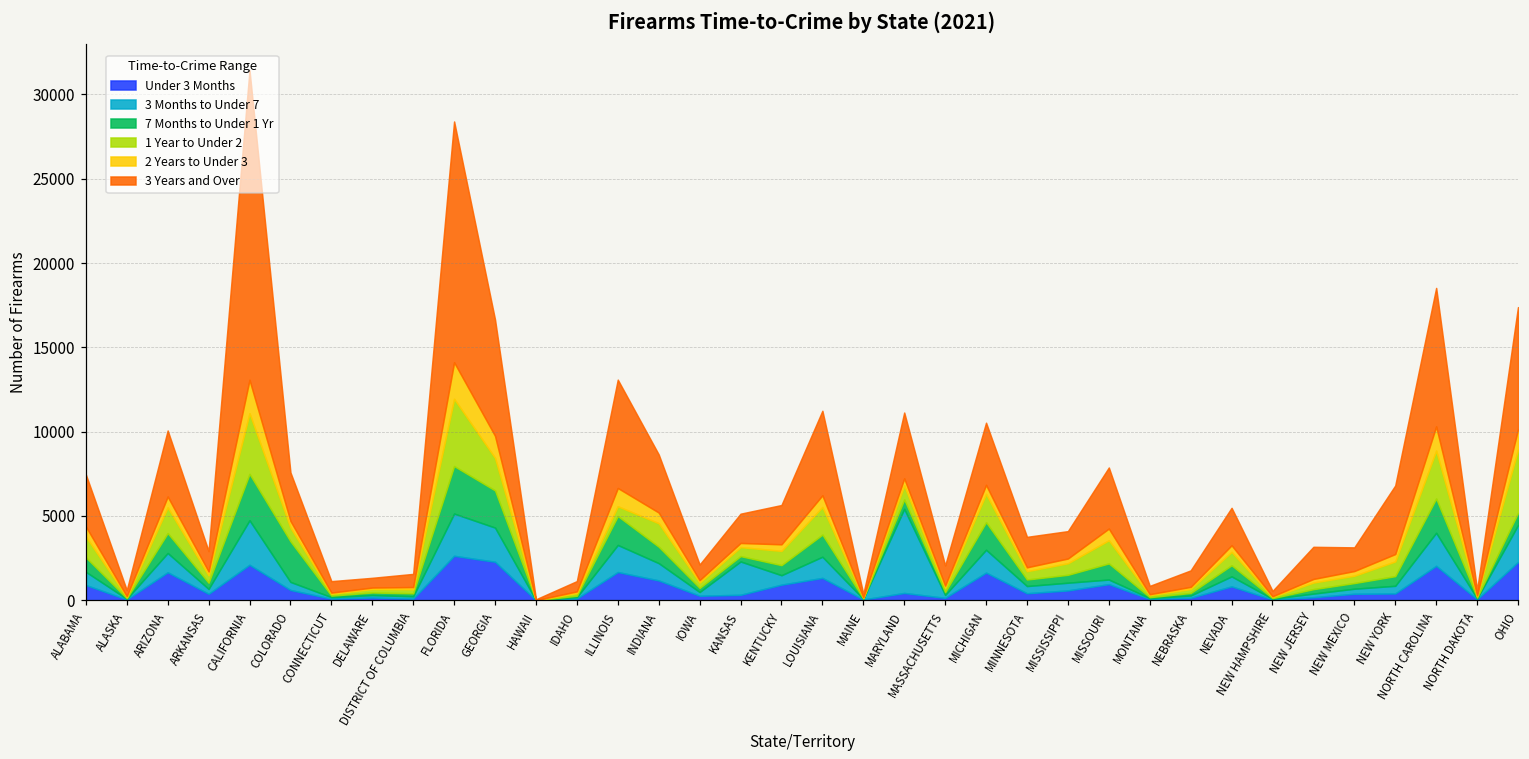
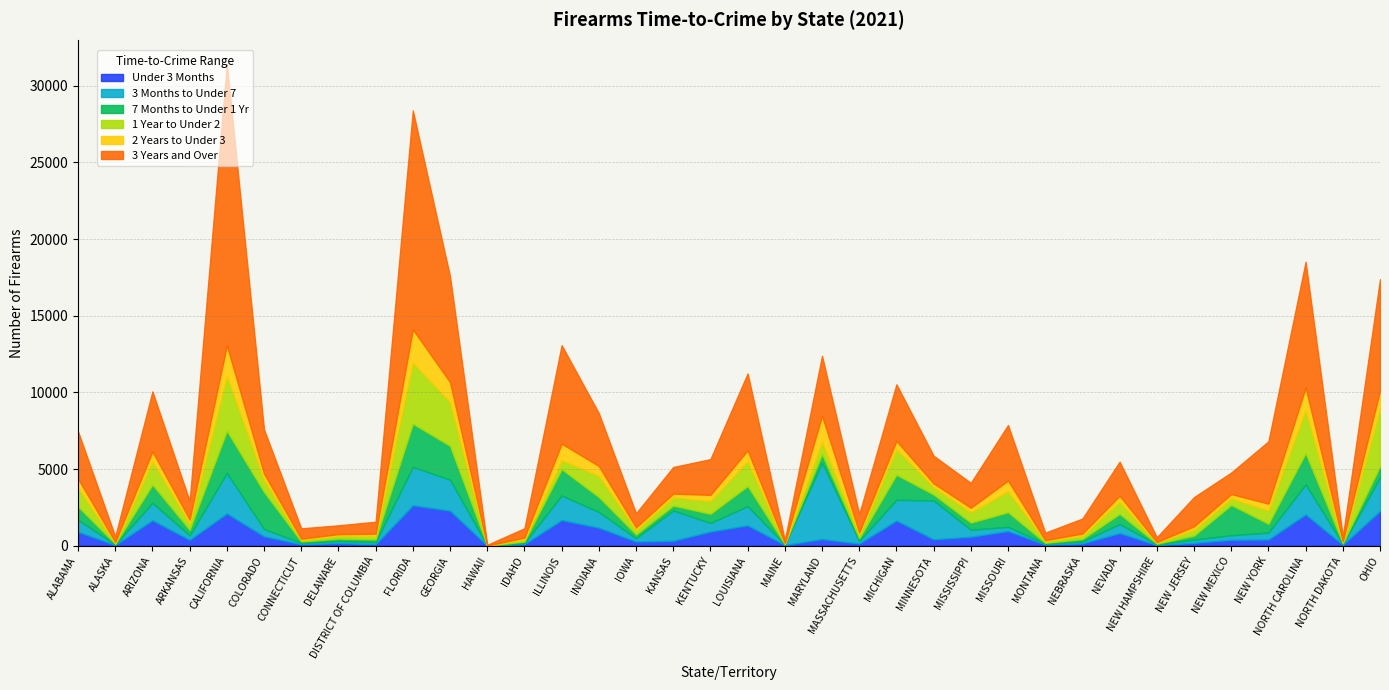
  {
    "Under 3 Months": {
      "ALABAMA": 900,
      "ARIZONA": 1700,
      "ARKANSAS": 400,
      "CALIFORNIA": 2100,
      "COLORADO": 600,
      "FLORIDA": 2600,
      "GEORGIA": 2300,
      "ILLINOIS": 1700,
      "INDIANA": 1200,
      "IOWA": 300,
      "KANSAS": 300,
      "KENTUCKY": 900,
      "LOUISIANA": 1300,
      "MARYLAND": 400,
      "MICHIGAN": 1600,
      "MINNESOTA": 400,
      "MISSISSIPPI": 600,
      "MISSOURI": 1000,
      "NEVADA": 800,
      "NEW JERSEY": 200,
      "NEW MEXICO": 400,
      "NEW YORK": 400,
      "NORTH CAROLINA": 2000,
      "OHIO": 2300
    },
    "3 Months to Under 7": {
      "ALABAMA": 800,
      "ARIZONA": 1100,
      "ARKANSAS": 300,
      "CALIFORNIA": 2600,
      "COLORADO": 500,
      "FLORIDA": 2500,
      "GEORGIA": 2000,
      "ILLINOIS": 1600,
      "INDIANA": 1000,
      "IOWA": 200,
      "KANSAS": 2000,
      "KENTUCKY": 600,
      "LOUISIANA": 1300,
      "MARYLAND": 5000,
      "MASSACHUSETTS": 200,
      "MICHIGAN": 1400,
-     "MINNESOTA": 400,
+     "MINNESOTA": 2500,
      "MISSISSIPPI": 500,
      "MISSOURI": 300,
      "NEVADA": 600,
      "NEW JERSEY": 200,
      "NEW MEXICO": 300,
      "NEW YORK": 500,
      "NORTH CAROLINA": 2000,
      "OHIO": 2200
    },
    "7 Months to Under 1 Yr": {
      "ALABAMA": 900,
      "ARIZONA": 1200,
      "ARKANSAS": 400,
      "CALIFORNIA": 2700,
      "COLORADO": 2400,
      "DISTRICT OF COLUMBIA": 200,
      "FLORIDA": 2800,
      "GEORGIA": 2200,
      "ILLINOIS": 1700,
      "INDIANA": 1000,
      "IOWA": 200,
      "KANSAS": 300,
      "KENTUCKY": 600,
      "LOUISIANA": 1300,
      "MARYLAND": 600,
      "MASSACHUSETTS": 200,
      "MICHIGAN": 1600,
      "MINNESOTA": 400,
      "MISSISSIPPI": 500,
      "MISSOURI": 1000,
      "NEVADA": 700,
      "NEW JERSEY": 300,
-     "NEW MEXICO": 300,
+     "NEW MEXICO": 2000,
      "NEW YORK": 600,
      "NORTH CAROLINA": 2000,
      "OHIO": 700
    },
    "1 Year to Under 2": {
      "ALABAMA": 1200,
      "ARIZONA": 1500,
      "ARKANSAS": 400,
      "CALIFORNIA": 3600,
      "COLORADO": 800,
      "FLORIDA": 4000,
-     "GEORGIA": 1900,
+     "GEORGIA": 2900,
      "ILLINOIS": 600,
      "INDIANA": 1400,
      "KANSAS": 500,
      "KENTUCKY": 800,
      "LOUISIANA": 1600,
      "MARYLAND": 800,
      "MICHIGAN": 1700,
      "MINNESOTA": 500,
      "MISSISSIPPI": 700,
      "MISSOURI": 1400,
      "NEVADA": 800,
      "NEW JERSEY": 400,
      "NEW MEXICO": 400,
      "NEW YORK": 900,
      "NORTH CAROLINA": 2800,
      "OHIO": 3800
    },
    "2 Years to Under 3": {
      "ALABAMA": 600,
      "ARIZONA": 600,
      "ARKANSAS": 200,
      "CALIFORNIA": 2000,
      "COLORADO": 400,
      "FLORIDA": 2200,
      "GEORGIA": 1300,
      "ILLINOIS": 1100,
      "INDIANA": 600,
      "KANSAS": 200,
      "KENTUCKY": 400,
      "LOUISIANA": 700,
-     "MARYLAND": 400,
+     "MARYLAND": 1700,
      "MICHIGAN": 500,
      "MINNESOTA": 200,
      "MISSISSIPPI": 300,
      "MISSOURI": 700,
      "NEVADA": 400,
      "NEW JERSEY": 200,
      "NEW MEXICO": 300,
      "NEW YORK": 400,
      "NORTH CAROLINA": 1400,
      "OHIO": 1200
    },
    "3 Years and Over": {
      "ALABAMA": 3100,
      "ALASKA": 400,
      "ARIZONA": 3900,
      "ARKANSAS": 1200,
      "COLORADO": 2900,
      "CONNECTICUT": 700,
      "DELAWARE": 600,
      "DISTRICT OF COLUMBIA": 800,
      "FLORIDA": 14300,
      "GEORGIA": 6900,
      "IDAHO": 600,
      "ILLINOIS": 6400,
      "INDIANA": 3400,
      "IOWA": 900,
      "KANSAS": 1700,
      "KENTUCKY": 2300,
      "LOUISIANA": 5000,
      "MAINE": 200,
      "MARYLAND": 3900,
      "MASSACHUSETTS": 1200,
      "MICHIGAN": 3700,
      "MINNESOTA": 1800,
      "MISSISSIPPI": 1600,
      "MISSOURI": 3600,
      "MONTANA": 500,
      "NEBRASKA": 1000,
      "NEVADA": 2200,
      "NEW HAMPSHIRE": 300,
      "NEW JERSEY": 1900,
      "NEW MEXICO": 1400,
      "NEW YORK": 4100,
      "NORTH CAROLINA": 8200,
      "NORTH DAKOTA": 300,
      "OHIO": 7200
    }
  }
